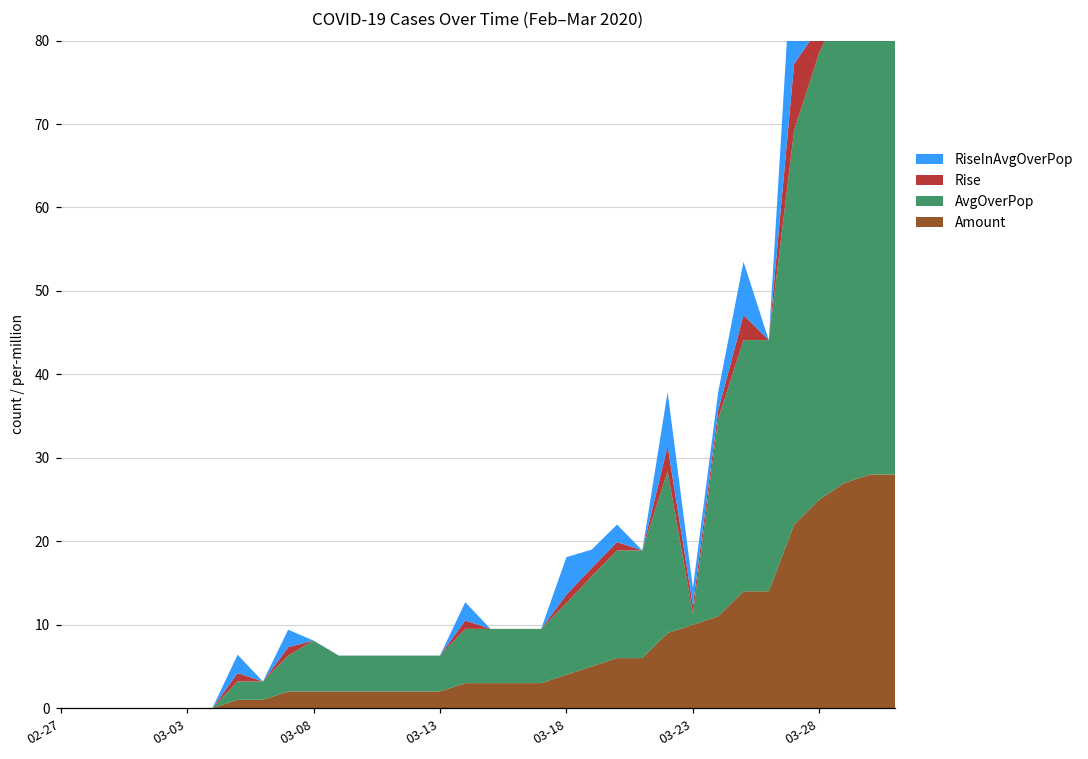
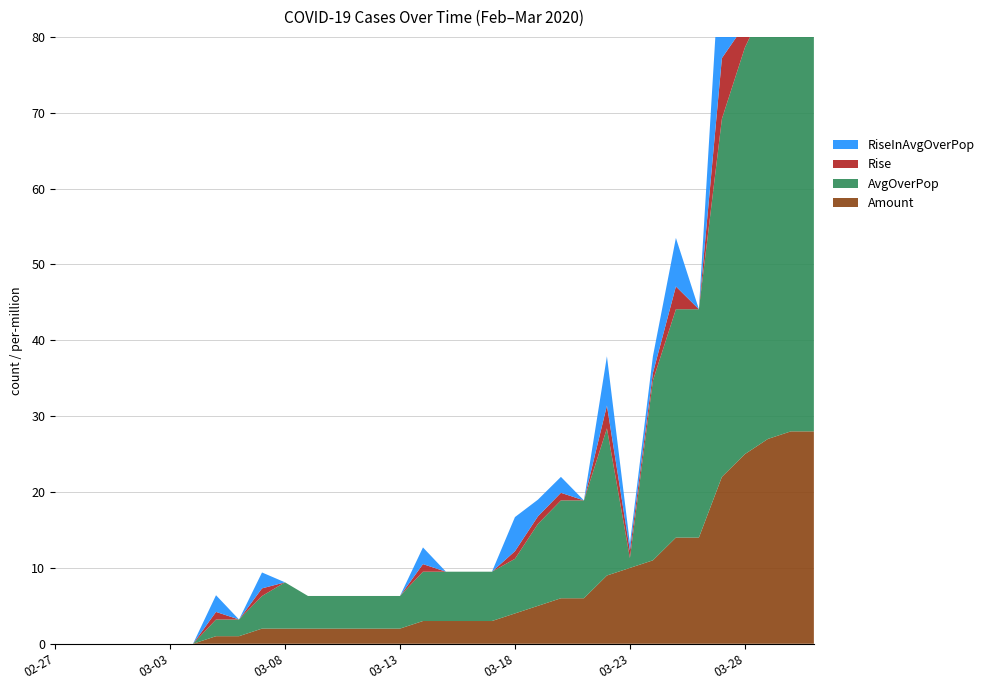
  {
    "AvgOverPop": {
-     "03-18": 9,
+     "03-18": 7,
      "03-23": 1,
      "03-28": 54
    },
    "RiseInAvgOverPop": {
      "03-18": 5,
-     "03-23": 2
+     "03-23": 1
    }
  }
